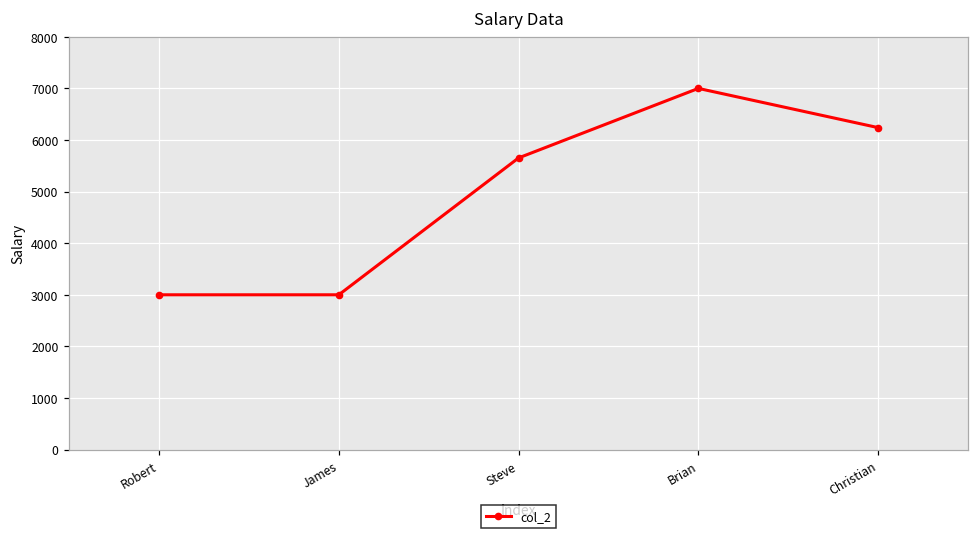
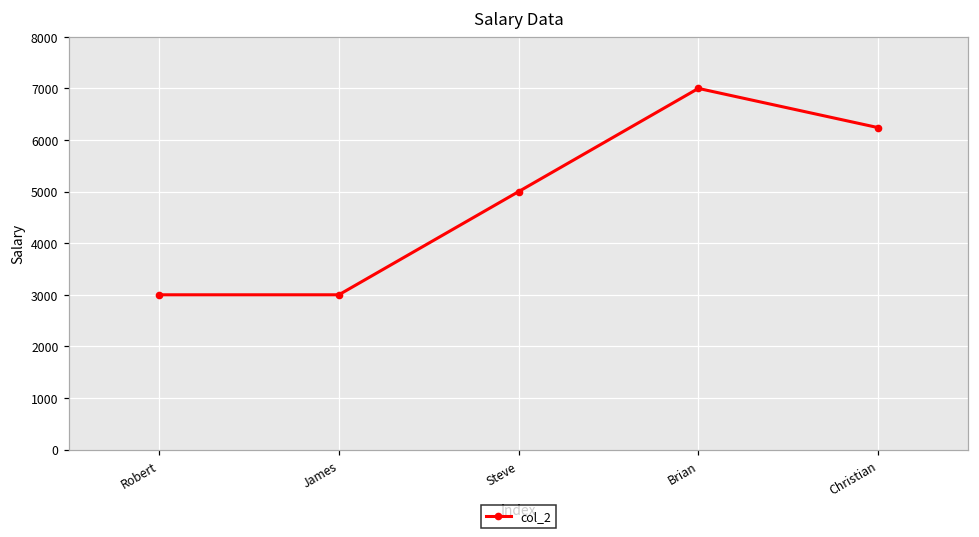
  {
    "Robert": 3000,
    "James": 3000,
-   "Steve": 5700,
+   "Steve": 5000,
    "Brian": 7000,
    "Christian": 6200
  }
